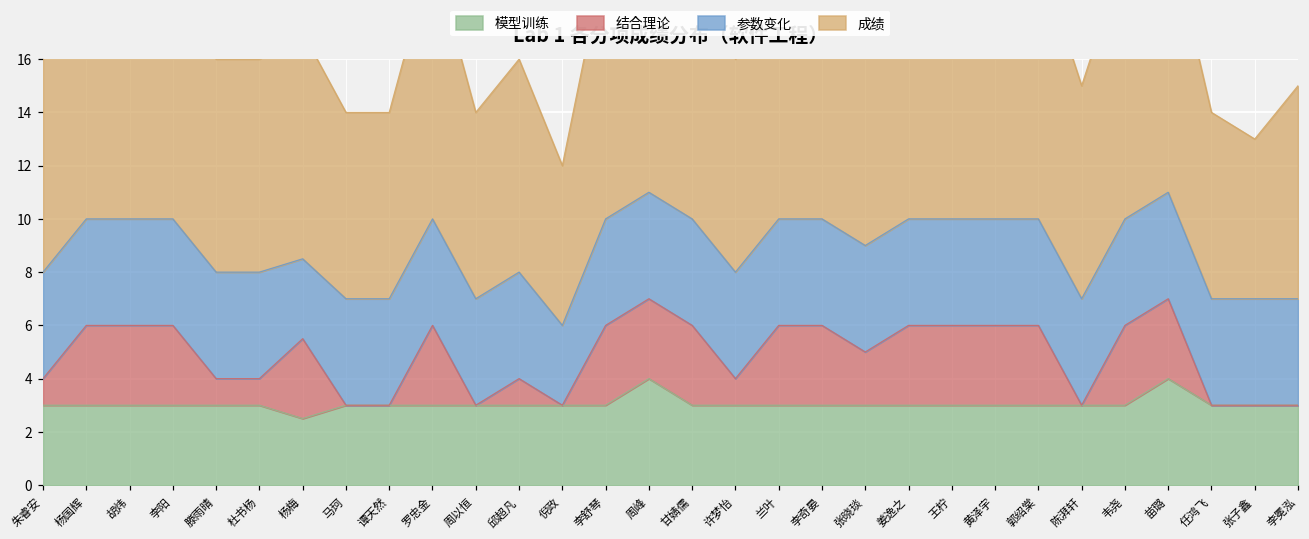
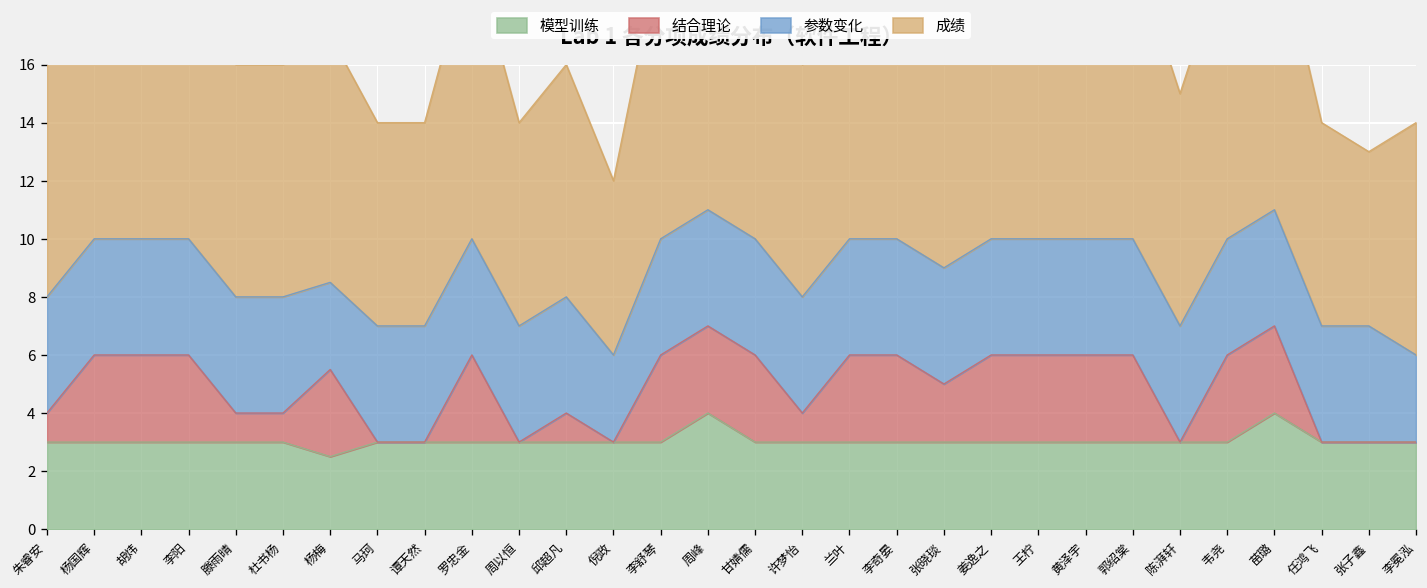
  {
    "模型训练": {
      "朱睿安": 3,
      "杨国辉": 3,
      "胡炜": 3,
      "李阳": 3,
      "滕雨晴": 3,
      "杜书杨": 3,
      "杨梅": 2.5,
      "罗忠金": 3,
      "邱超凡": 3,
      "李舒琴": 3,
      "周峰": 4,
      "甘婧儒": 3,
      "许梦怡": 3,
      "兰叶": 3,
      "李奇晏": 3,
      "张晓琰": 3,
      "姜逸之": 3,
      "王柠": 3,
      "黄泽宇": 3,
      "郭绍棠": 3,
      "韦尧": 3,
      "苗璐": 4
    },
    "结合理论": {
      "朱睿安": 1,
      "杨国辉": 3,
      "胡炜": 3,
      "李阳": 3,
      "滕雨晴": 1,
      "杜书杨": 1,
      "杨梅": 3,
      "罗忠金": 3,
      "邱超凡": 1,
      "李舒琴": 3,
      "周峰": 3,
      "甘婧儒": 3,
      "许梦怡": 1,
      "兰叶": 3,
      "李奇晏": 3,
      "张晓琰": 2,
      "姜逸之": 3,
      "王柠": 3,
      "黄泽宇": 3,
      "郭绍棠": 3,
      "韦尧": 3,
      "苗璐": 3
    },
    "参数变化": {
      "朱睿安": 4,
      "杨国辉": 4,
      "胡炜": 4,
      "李阳": 4,
      "滕雨晴": 4,
      "杜书杨": 4,
      "杨梅": 3,
      "马珂": 4,
      "谭天然": 4,
      "罗忠金": 4,
      "周以恒": 4,
      "邱超凡": 4,
      "倪政": 3,
      "李舒琴": 4,
      "周峰": 4,
      "甘婧儒": 4,
      "许梦怡": 4,
      "兰叶": 4,
      "李奇晏": 4,
      "张晓琰": 4,
      "姜逸之": 4,
      "王柠": 4,
      "黄泽宇": 4,
      "郭绍棠": 4,
      "陈湃轩": 4,
      "韦尧": 4,
      "苗璐": 4,
      "任鸿飞": 4,
      "张子鑫": 4,
-     "李冕泓": 4
+     "李冕泓": 3
    },
    "成绩": {
      "朱睿安": 8,
      "滕雨晴": 8,
      "杜书杨": 8,
      "马珂": 7,
      "谭天然": 7,
      "周以恒": 7,
      "邱超凡": 8,
      "倪政": 6,
      "许梦怡": 8,
      "陈湃轩": 8,
      "任鸿飞": 7,
      "张子鑫": 6,
      "李冕泓": 8
    }
  }
